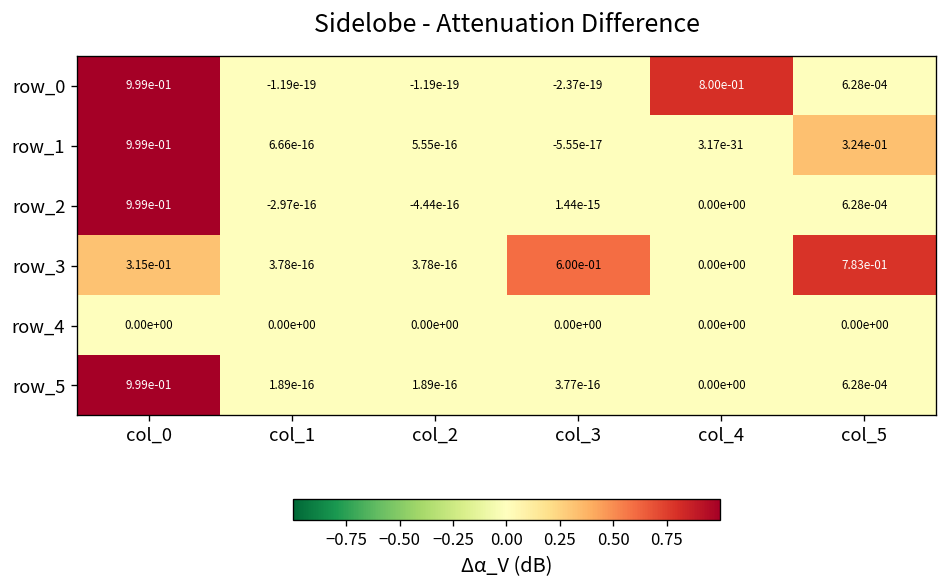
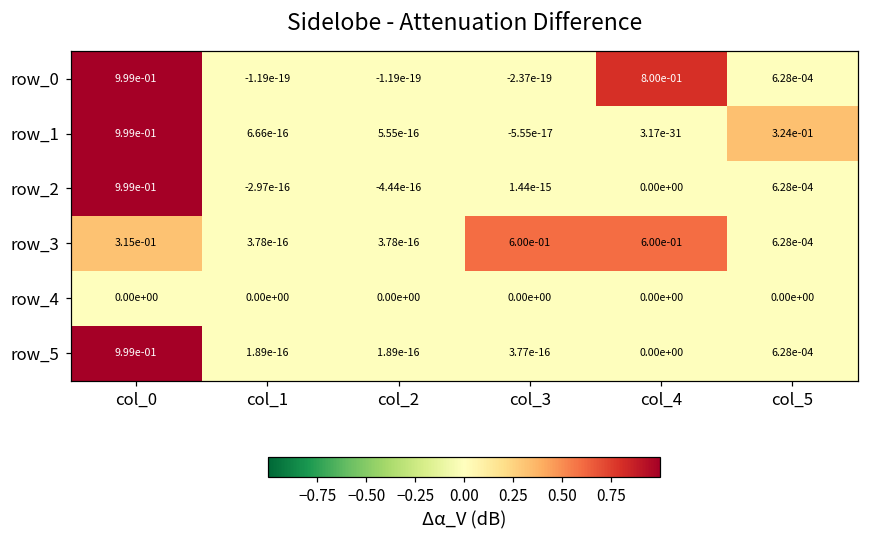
  {
    "row_0": {
      "col_0": "9.99e-01",
      "col_1": "-1.19e-19",
      "col_2": "-1.19e-19",
      "col_3": "-2.37e-19",
      "col_4": "8.00e-01",
      "col_5": "6.28e-04"
    },
    "row_1": {
      "col_0": "9.99e-01",
      "col_1": "6.66e-16",
      "col_2": "5.55e-16",
      "col_3": "-5.55e-17",
      "col_4": "3.17e-31",
      "col_5": "3.24e-01"
    },
    "row_2": {
      "col_0": "9.99e-01",
      "col_1": "-2.97e-16",
      "col_2": "-4.44e-16",
      "col_3": "1.44e-15",
      "col_4": "0.00e+00",
      "col_5": "6.28e-04"
    },
    "row_3": {
      "col_0": "3.15e-01",
      "col_1": "3.78e-16",
      "col_2": "3.78e-16",
      "col_3": "6.00e-01",
-     "col_4": "0.00e+00",
-     "col_5": "7.83e-01"
+     "col_4": "6.00e-01",
+     "col_5": "6.28e-04"
    },
    "row_4": {
      "col_0": "0.00e+00",
      "col_1": "0.00e+00",
      "col_2": "0.00e+00",
      "col_3": "0.00e+00",
      "col_4": "0.00e+00",
      "col_5": "0.00e+00"
    },
    "row_5": {
      "col_0": "9.99e-01",
      "col_1": "1.89e-16",
      "col_2": "1.89e-16",
      "col_3": "3.77e-16",
      "col_4": "0.00e+00",
      "col_5": "6.28e-04"
    }
  }
